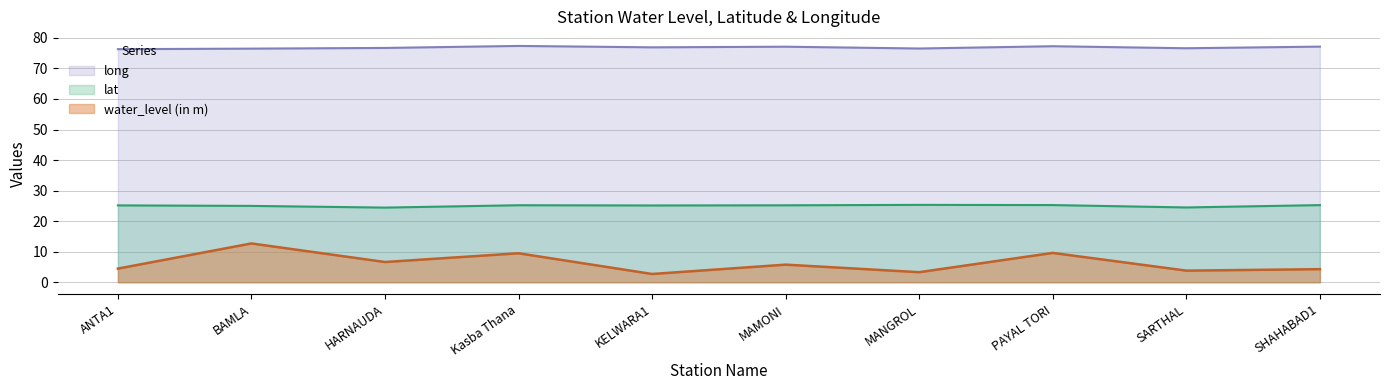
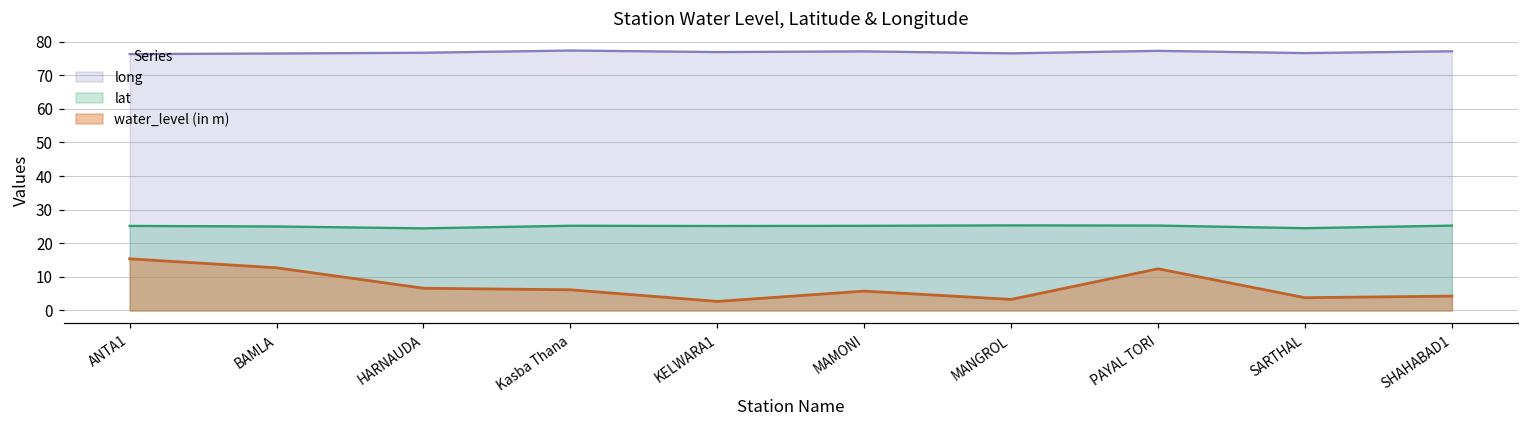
  {
    "water_level (in m)": {
-     "ANTA1": 4,
+     "ANTA1": 15,
      "BAMLA": 13,
      "HARNAUDA": 7,
-     "Kasba Thana": 9,
+     "Kasba Thana": 6,
      "KELWARA1": 3,
      "MAMONI": 6,
      "MANGROL": 3,
-     "PAYAL TORI": 10,
+     "PAYAL TORI": 12,
      "SARTHAL": 4,
      "SHAHABAD1": 4
    }
  }
